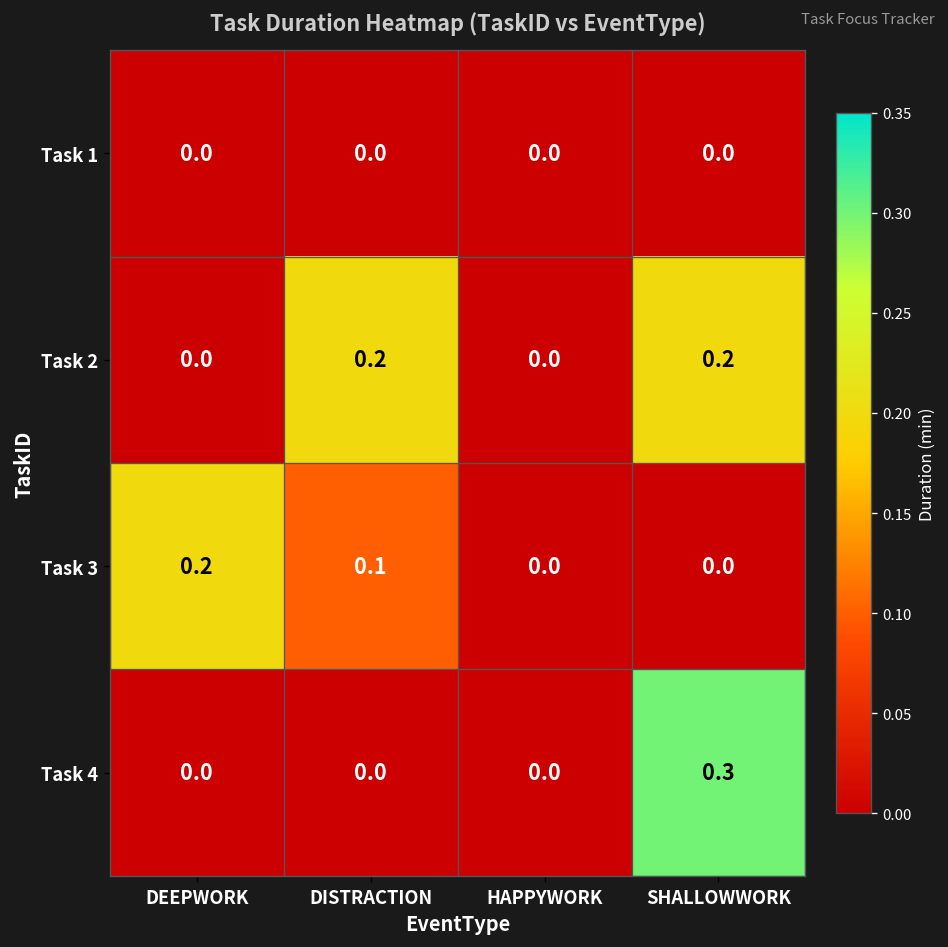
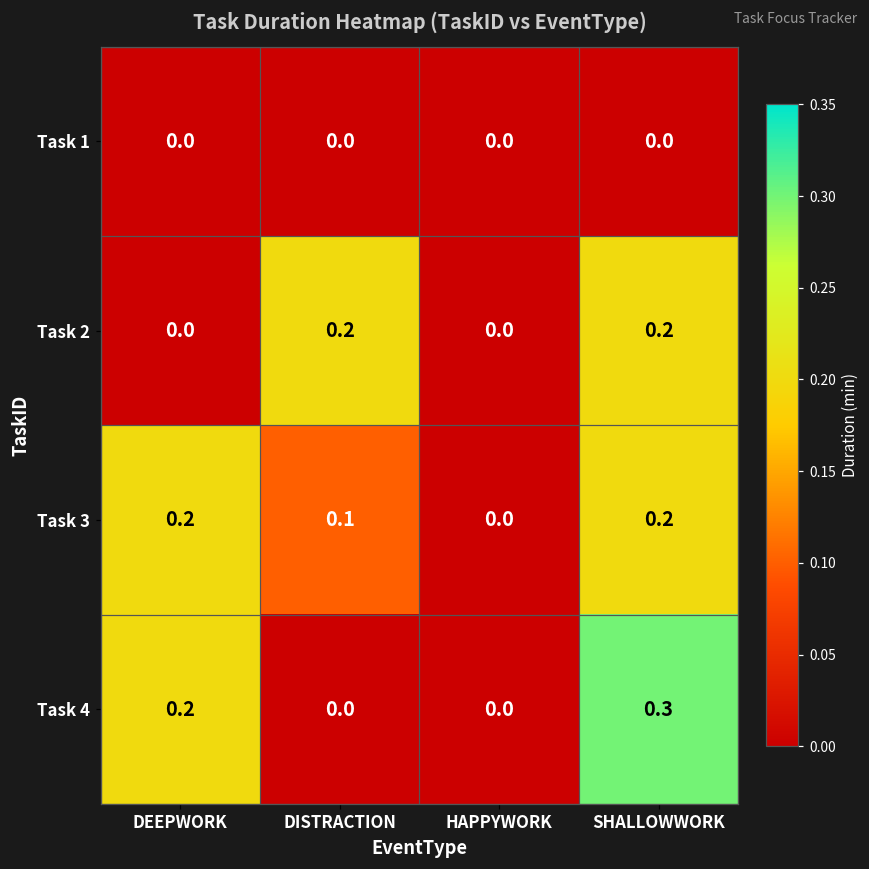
  {
    "Task 1": {
      "DEEPWORK": 0.0,
      "DISTRACTION": 0.0,
      "HAPPYWORK": 0.0,
      "SHALLOWWORK": 0.0
    },
    "Task 2": {
      "DEEPWORK": 0.0,
      "DISTRACTION": 0.2,
      "HAPPYWORK": 0.0,
      "SHALLOWWORK": 0.2
    },
    "Task 3": {
      "DEEPWORK": 0.2,
      "DISTRACTION": 0.1,
      "HAPPYWORK": 0.0,
-     "SHALLOWWORK": 0.0
+     "SHALLOWWORK": 0.2
    },
    "Task 4": {
-     "DEEPWORK": 0.0,
+     "DEEPWORK": 0.2,
      "DISTRACTION": 0.0,
      "HAPPYWORK": 0.0,
      "SHALLOWWORK": 0.3
    }
  }
